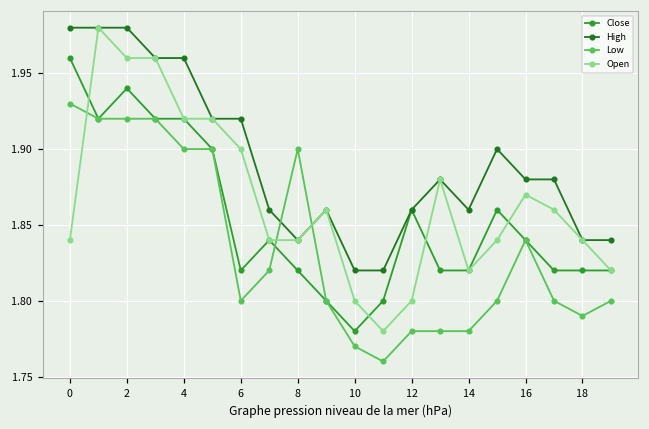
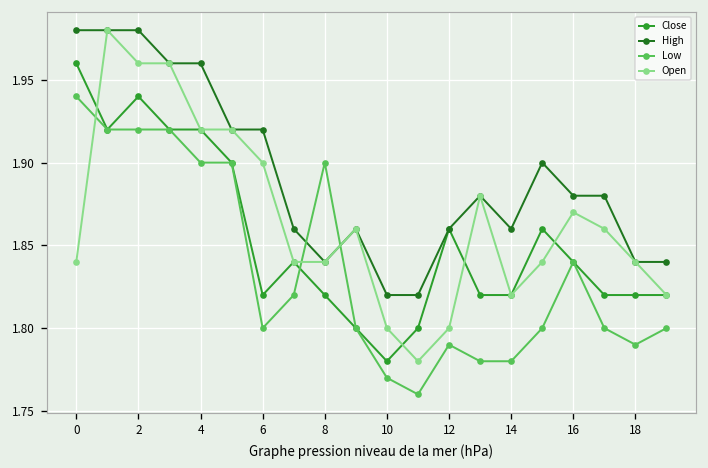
  {
    "Low": {
-     "0": 1.93,
+     "0": 1.94,
      "2": 1.92,
      "4": 1.90,
      "6": 1.80,
      "8": 1.90,
      "10": 1.77,
-     "12": 1.78,
+     "12": 1.79,
      "14": 1.78,
      "18": 1.79
    },
    "Open": {
      "0": 1.84,
      "2": 1.96,
      "6": 1.90,
      "10": 1.80,
      "12": 1.80,
      "16": 1.87
    }
  }
